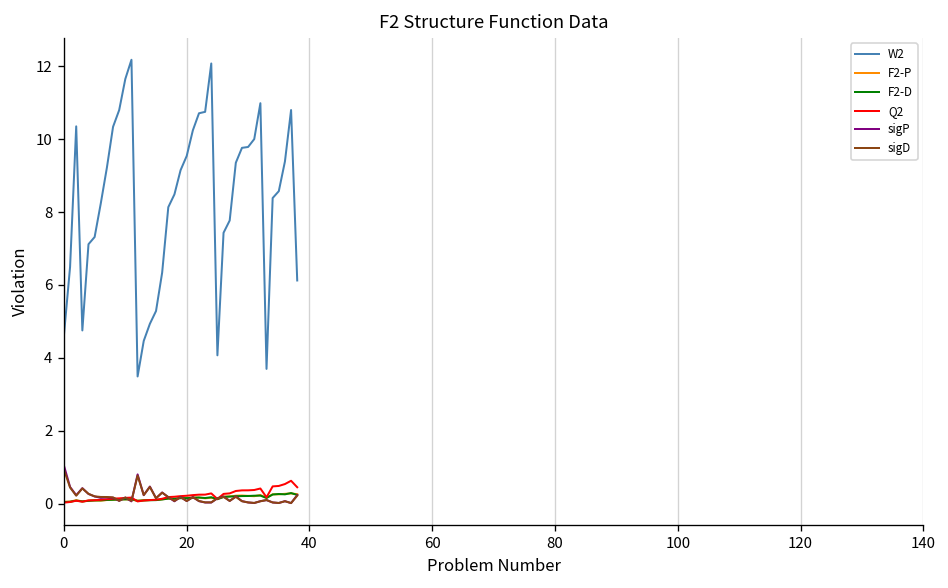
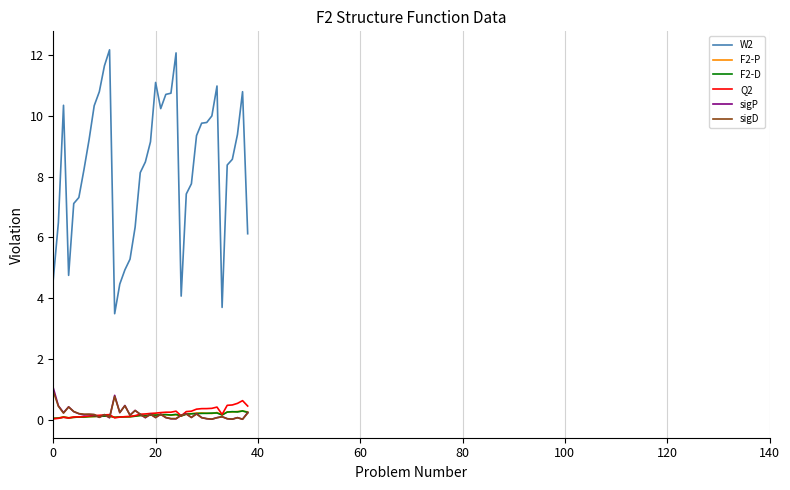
  {
    "W2": {
      "0": 4.6,
-     "20": 9.5
+     "20": 11.1
    },
    "sigP": {
      "0": 1.0
    },
    "sigD": {
      "0": 0.9
    }
  }
